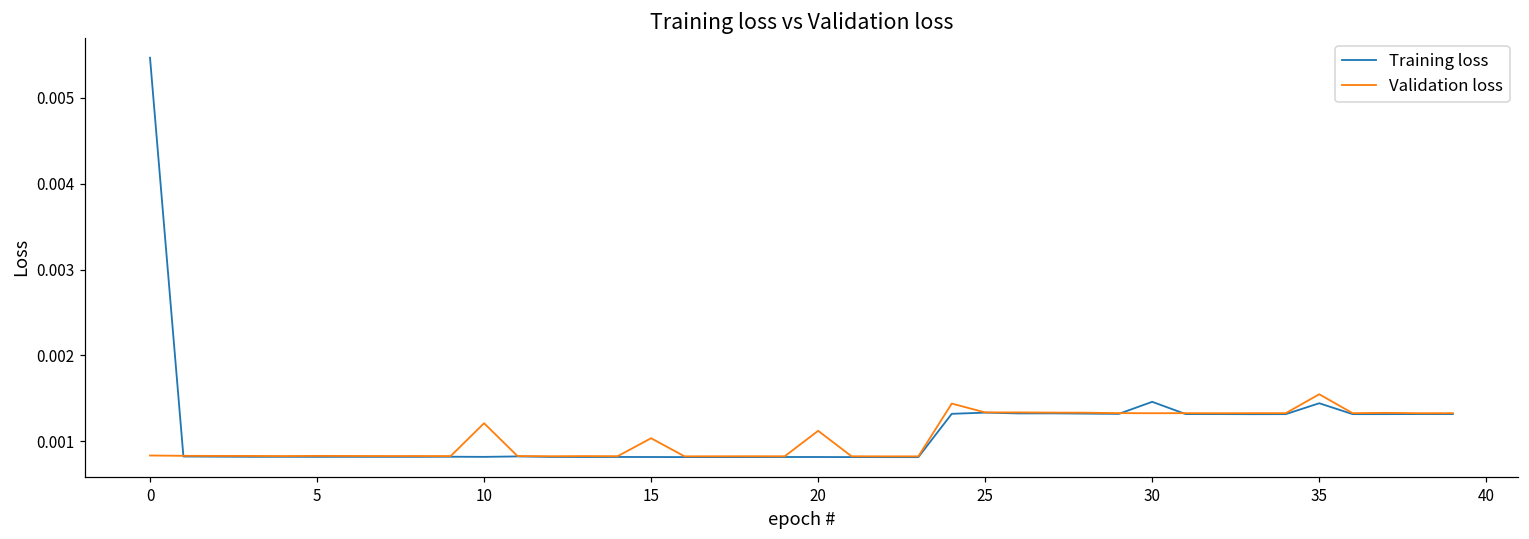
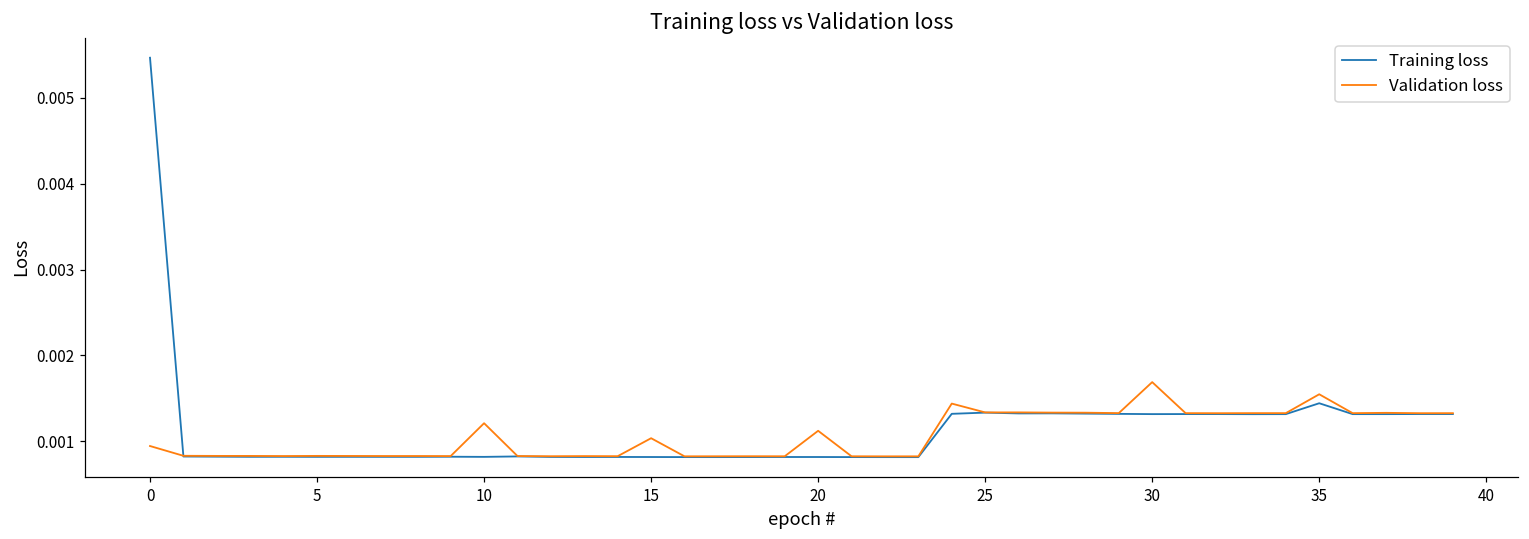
  {
    "Training loss": {
      "0": 0.0055,
      "10": 0.0008,
      "15": 0.0008,
      "20": 0.0008,
-     "30": 0.0015,
+     "30": 0.0013,
      "35": 0.0014
    },
    "Validation loss": {
-     "0": 0.0008,
+     "0": 0.0009,
      "10": 0.0012,
      "15": 0.0010,
      "20": 0.0011,
-     "30": 0.0013,
+     "30": 0.0017,
      "35": 0.0015
    }
  }
